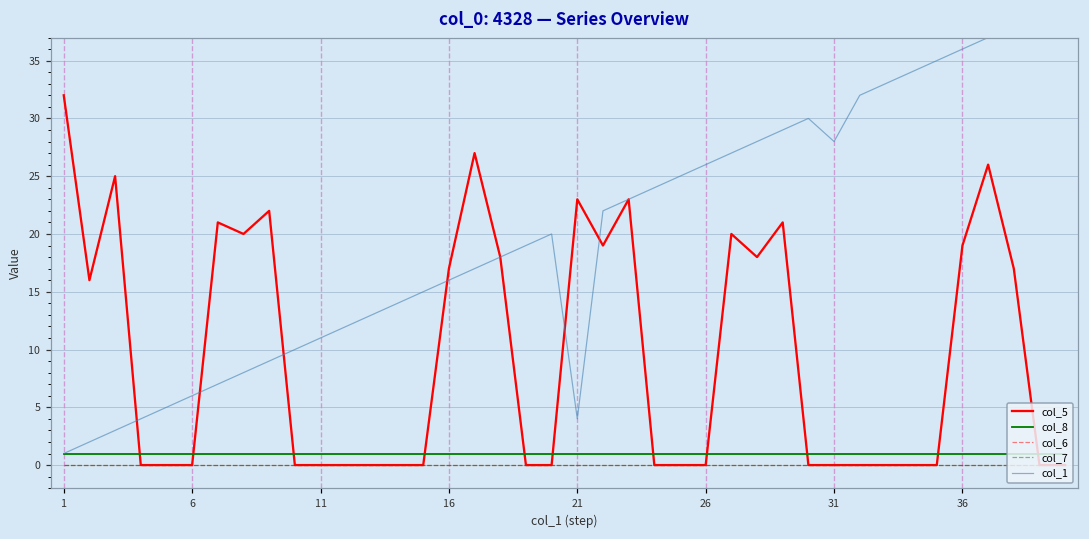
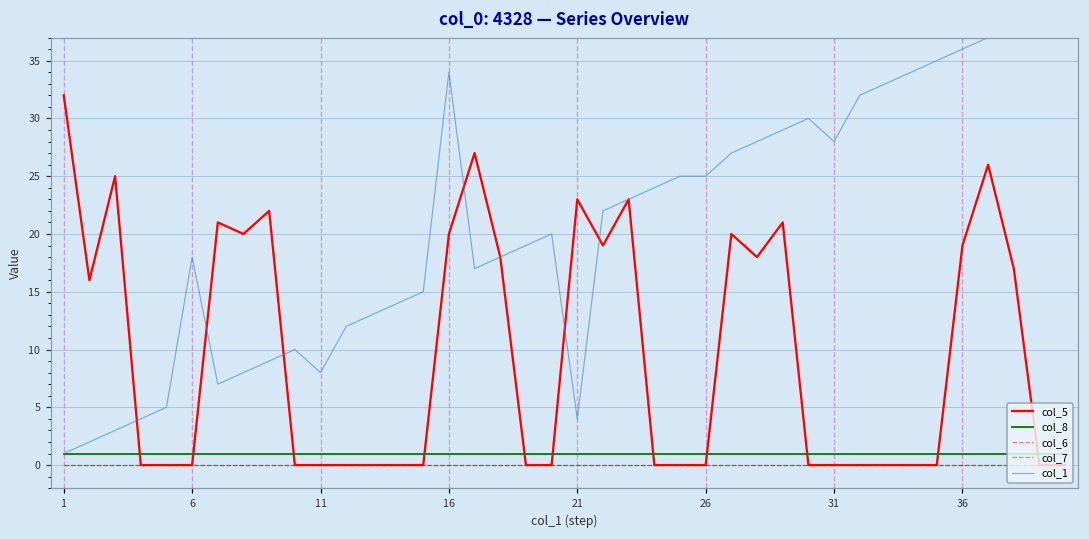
  {
    "col_5": {
      "1": 32,
-     "16": 17,
+     "16": 20,
      "21": 23,
      "36": 19
    },
    "col_1": {
-     "6": 6,
-     "11": 11,
-     "16": 16,
+     "6": 18,
+     "11": 8,
+     "16": 34,
      "21": 4,
-     "26": 26,
+     "26": 25,
      "31": 28,
      "36": 36
    }
  }
